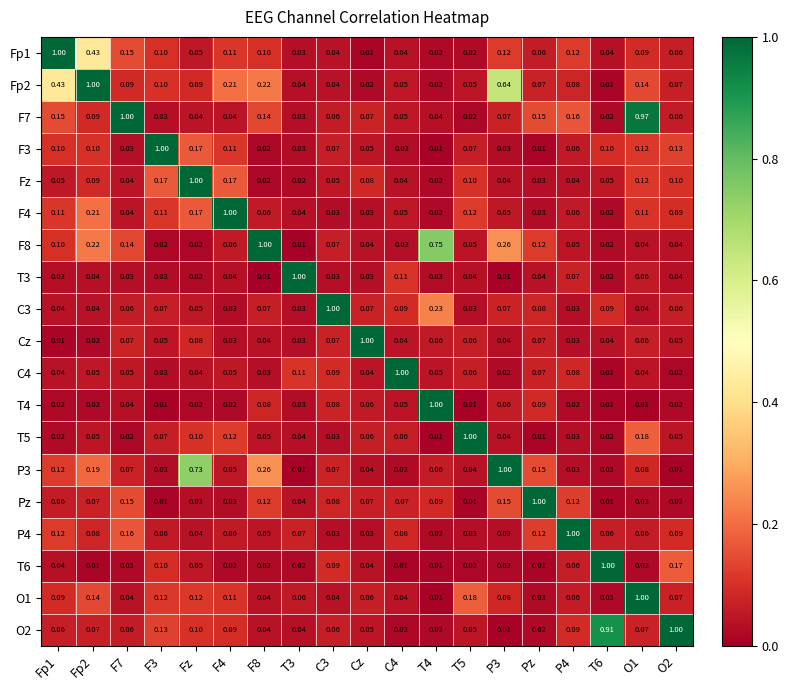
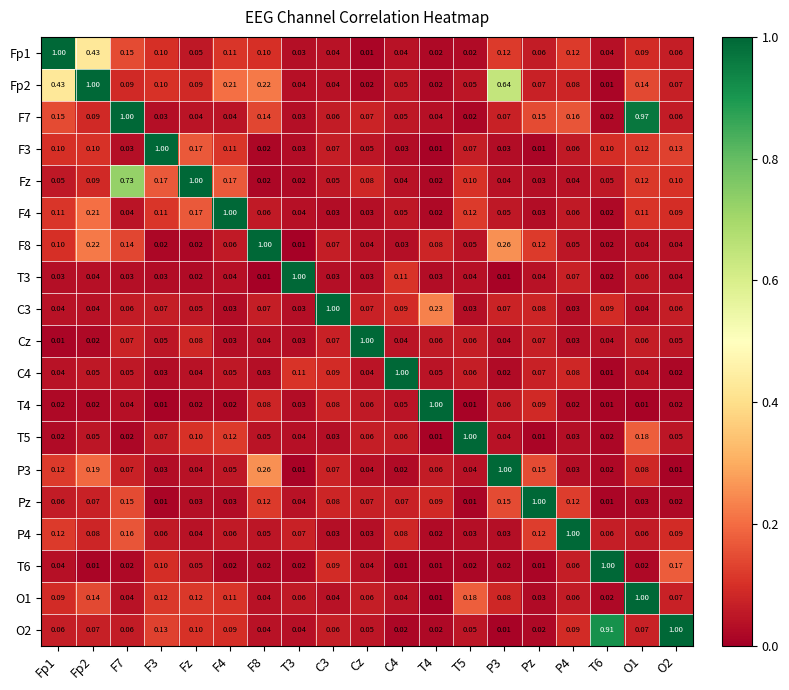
  {
    "Fz": {
      "Fp1": 0.05,
      "Fp2": 0.09,
-     "F7": 0.04,
+     "F7": 0.73,
      "F3": 0.17,
      "Fz": 1.00,
      "F4": 0.17,
      "F8": 0.02,
      "T3": 0.02,
      "C3": 0.05,
      "Cz": 0.08,
      "C4": 0.04,
      "T4": 0.02,
      "T5": 0.10,
      "P3": 0.04,
      "Pz": 0.03,
      "P4": 0.04,
      "T6": 0.05,
      "O1": 0.12,
      "O2": 0.10
    },
    "F8": {
      "Fp1": 0.10,
      "Fp2": 0.22,
      "F7": 0.14,
      "F3": 0.02,
      "Fz": 0.02,
      "F4": 0.06,
      "F8": 1.00,
      "T3": 0.01,
      "C3": 0.07,
      "Cz": 0.04,
      "C4": 0.03,
-     "T4": 0.75,
+     "T4": 0.08,
      "T5": 0.05,
      "P3": 0.26,
      "Pz": 0.12,
      "P4": 0.05,
      "T6": 0.02,
      "O1": 0.04,
      "O2": 0.04
    },
    "P3": {
      "Fp1": 0.12,
      "Fp2": 0.19,
      "F7": 0.07,
      "F3": 0.03,
-     "Fz": 0.73,
+     "Fz": 0.04,
      "F4": 0.05,
      "F8": 0.26,
      "T3": 0.01,
      "C3": 0.07,
      "Cz": 0.04,
      "C4": 0.02,
      "T4": 0.06,
      "T5": 0.04,
      "P3": 1.00,
      "Pz": 0.15,
      "P4": 0.03,
      "T6": 0.02,
      "O1": 0.08,
      "O2": 0.01
    }
  }
